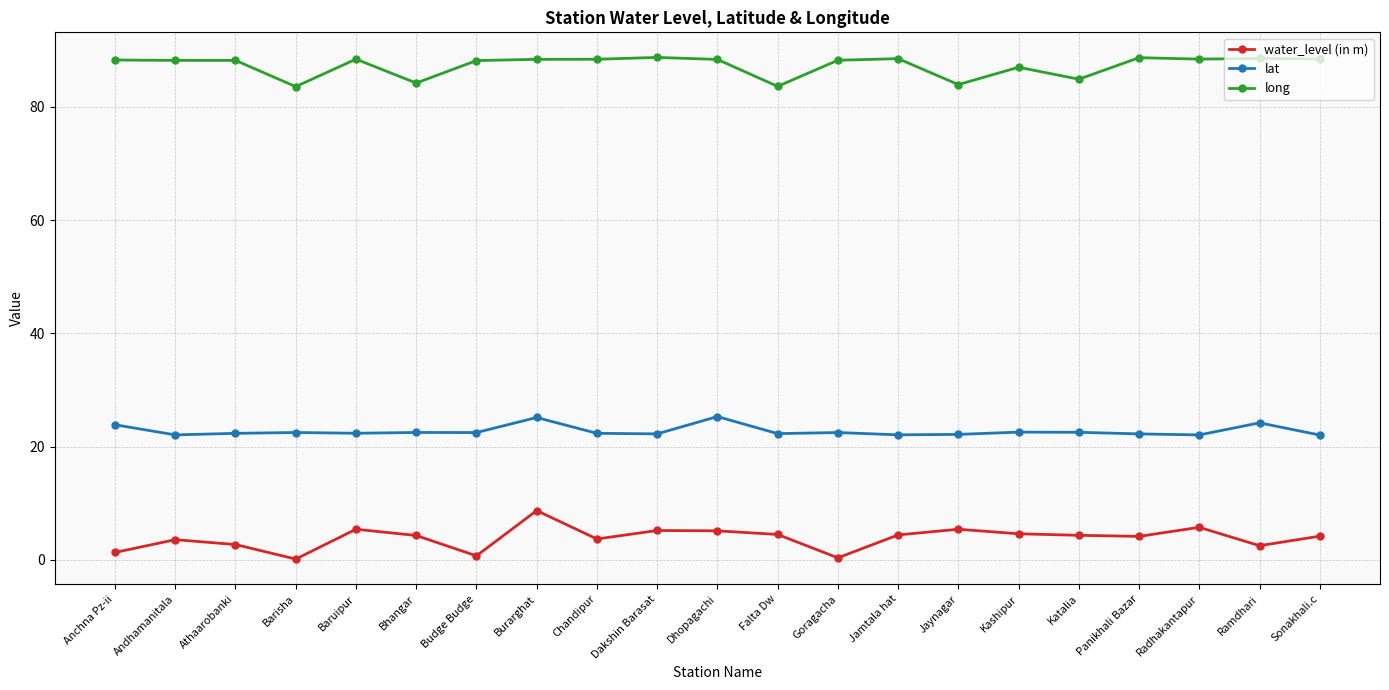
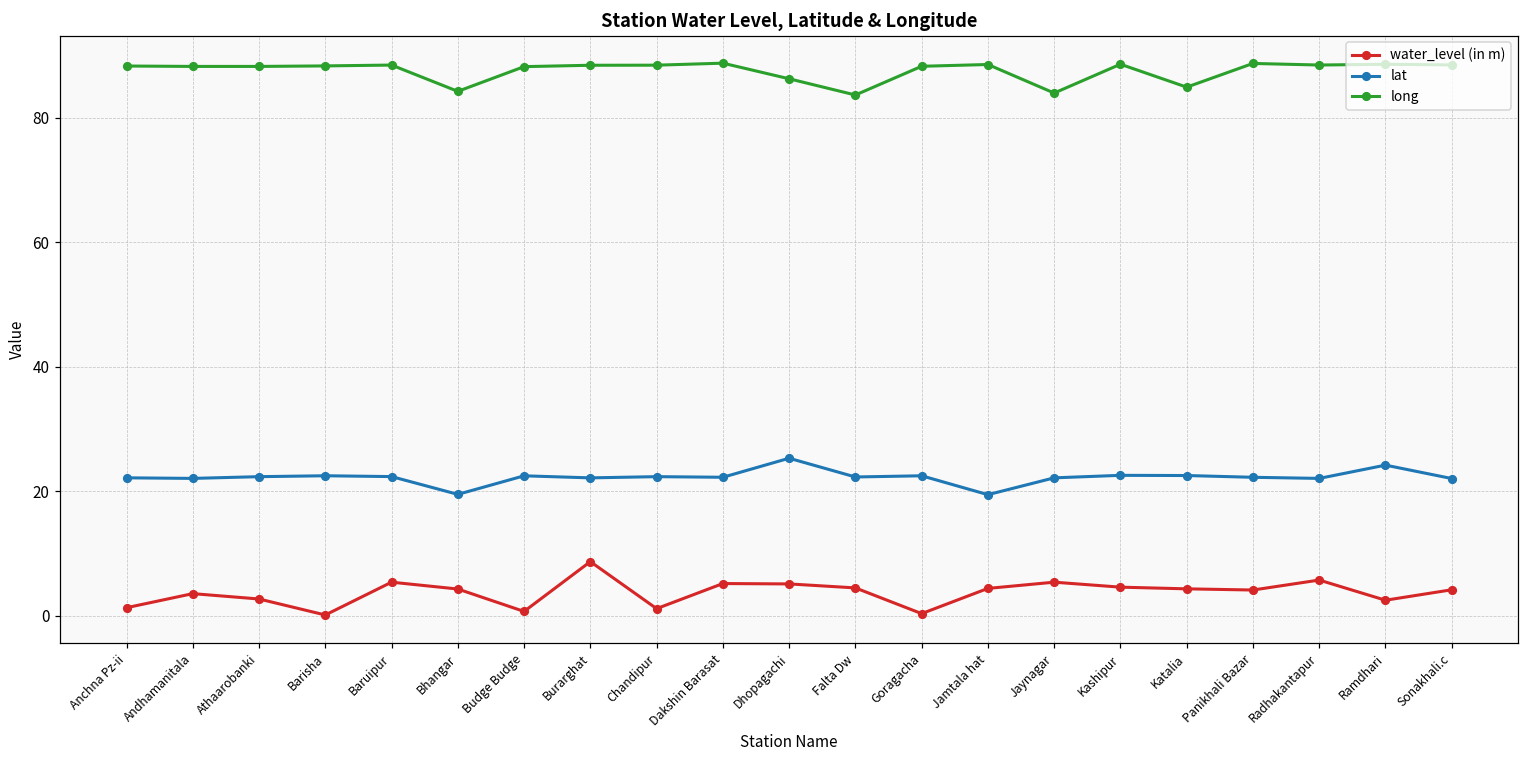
  {
    "water_level (in m)": {
      "Anchna Pz-ii": 1,
      "Andhamanitala": 4,
      "Athaarobanki": 3,
      "Barisha": 0,
      "Baruipur": 5,
      "Bhangar": 4,
      "Budge Budge": 1,
      "Burarghat": 9,
-     "Chandipur": 4,
+     "Chandipur": 1,
      "Dakshin Barasat": 5,
      "Dhopagachi": 5,
      "Falta Dw": 4,
      "Goragacha": 0,
      "Jamtala hat": 4,
      "Jaynagar": 5,
      "Kashipur": 5,
      "Katalia": 4,
      "Panikhali Bazar": 4,
      "Radhakantapur": 6,
      "Ramdhari": 3,
      "Sonakhali.c": 4
    },
    "lat": {
-     "Anchna Pz-ii": 24,
+     "Anchna Pz-ii": 22,
      "Andhamanitala": 22,
      "Athaarobanki": 22,
      "Barisha": 22,
      "Baruipur": 22,
-     "Bhangar": 22,
+     "Bhangar": 20,
      "Budge Budge": 22,
-     "Burarghat": 25,
+     "Burarghat": 22,
      "Chandipur": 22,
      "Dakshin Barasat": 22,
      "Dhopagachi": 25,
      "Falta Dw": 22,
      "Goragacha": 22,
-     "Jamtala hat": 22,
+     "Jamtala hat": 19,
      "Jaynagar": 22,
      "Kashipur": 23,
      "Katalia": 23,
      "Panikhali Bazar": 22,
      "Radhakantapur": 22,
      "Ramdhari": 24,
      "Sonakhali.c": 22
    },
    "long": {
      "Anchna Pz-ii": 88,
      "Andhamanitala": 88,
      "Athaarobanki": 88,
-     "Barisha": 84,
+     "Barisha": 88,
      "Baruipur": 88,
      "Bhangar": 84,
      "Budge Budge": 88,
      "Burarghat": 88,
      "Chandipur": 88,
      "Dakshin Barasat": 89,
-     "Dhopagachi": 88,
+     "Dhopagachi": 86,
      "Falta Dw": 84,
      "Goragacha": 88,
      "Jamtala hat": 89,
      "Jaynagar": 84,
-     "Kashipur": 87,
+     "Kashipur": 89,
      "Katalia": 85,
      "Panikhali Bazar": 89,
      "Radhakantapur": 88
    }
  }
